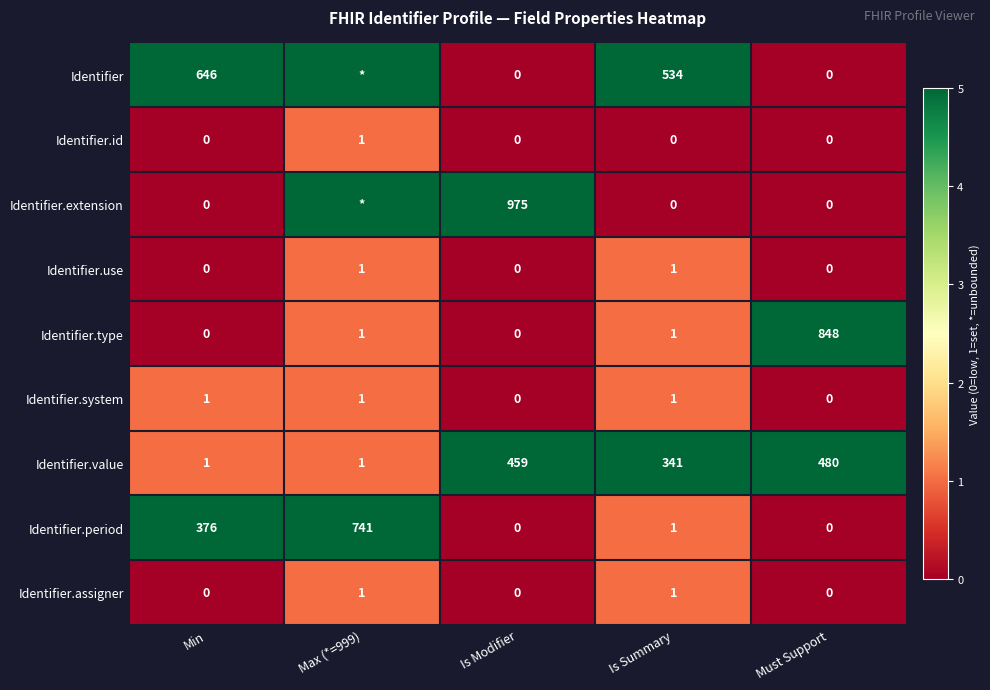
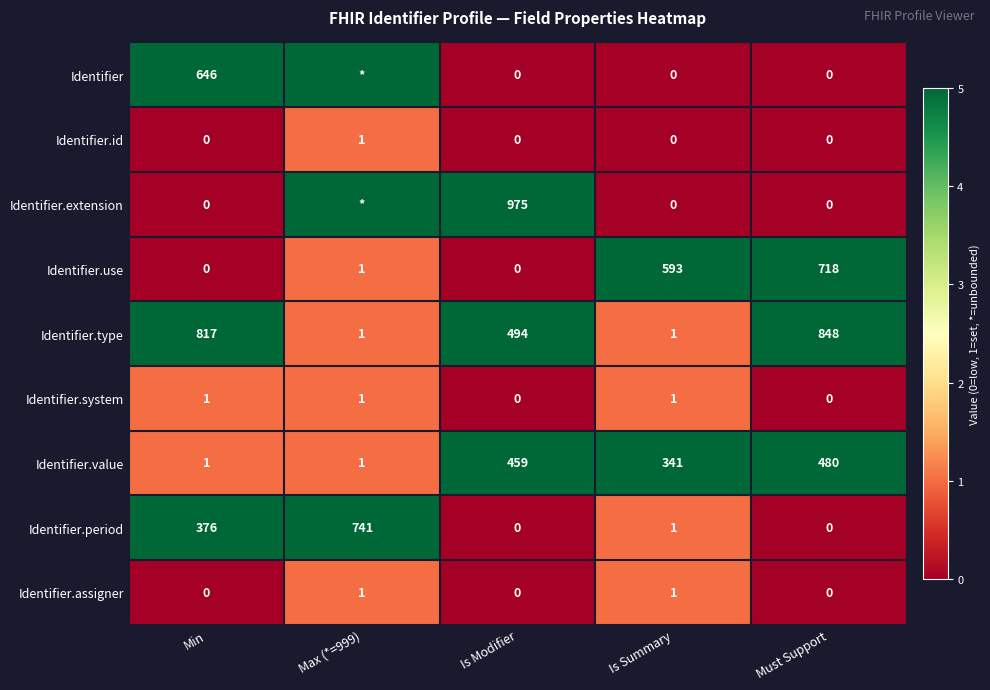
  {
    "Identifier": {
      "Min": 646,
      "Is Modifier": 0,
-     "Is Summary": 534,
+     "Is Summary": 0,
      "Must Support": 0
    },
    "Identifier.id": {
      "Min": 0,
      "Max (*=999)": 1,
      "Is Modifier": 0,
      "Is Summary": 0,
      "Must Support": 0
    },
    "Identifier.extension": {
      "Min": 0,
      "Is Modifier": 975,
      "Is Summary": 0,
      "Must Support": 0
    },
    "Identifier.use": {
      "Min": 0,
      "Max (*=999)": 1,
      "Is Modifier": 0,
-     "Is Summary": 1,
-     "Must Support": 0
+     "Is Summary": 593,
+     "Must Support": 718
    },
    "Identifier.type": {
-     "Min": 0,
+     "Min": 817,
      "Max (*=999)": 1,
-     "Is Modifier": 0,
+     "Is Modifier": 494,
      "Is Summary": 1,
      "Must Support": 848
    },
    "Identifier.system": {
      "Min": 1,
      "Max (*=999)": 1,
      "Is Modifier": 0,
      "Is Summary": 1,
      "Must Support": 0
    },
    "Identifier.value": {
      "Min": 1,
      "Max (*=999)": 1,
      "Is Modifier": 459,
      "Is Summary": 341,
      "Must Support": 480
    },
    "Identifier.period": {
      "Min": 376,
      "Max (*=999)": 741,
      "Is Modifier": 0,
      "Is Summary": 1,
      "Must Support": 0
    },
    "Identifier.assigner": {
      "Min": 0,
      "Max (*=999)": 1,
      "Is Modifier": 0,
      "Is Summary": 1,
      "Must Support": 0
    }
  }
